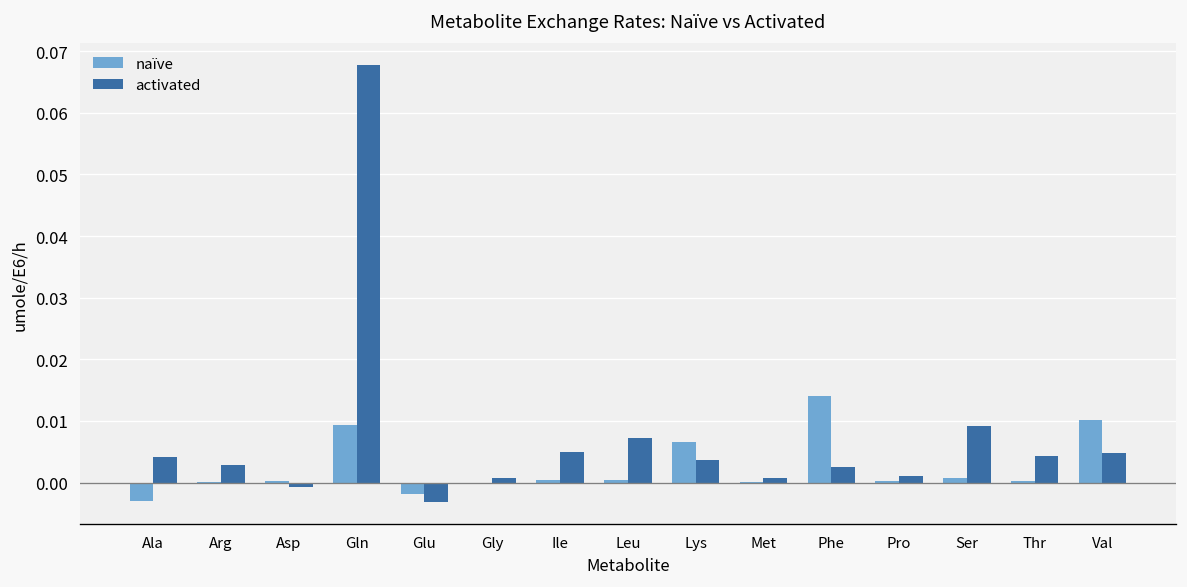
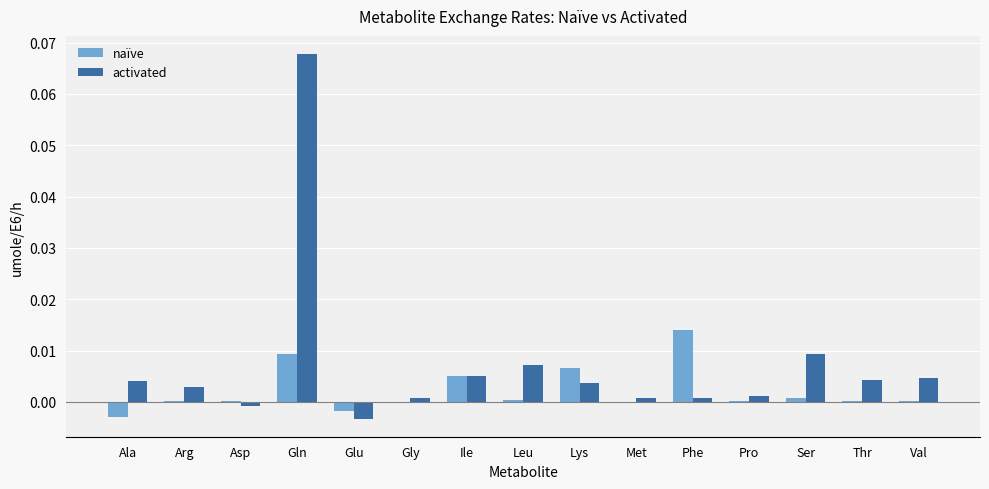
  {
    "naïve": {
      "Ala": -0.003,
      "Gln": 0.009,
      "Glu": -0.002,
-     "Ile": 0.000,
+     "Ile": 0.005,
      "Lys": 0.007,
      "Phe": 0.014,
      "Ser": 0.001,
-     "Val": 0.010
+     "Val": 0.000
    },
    "activated": {
      "Ala": 0.004,
      "Arg": 0.003,
      "Asp": -0.001,
      "Gln": 0.068,
      "Glu": -0.003,
      "Gly": 0.001,
      "Ile": 0.005,
      "Leu": 0.007,
      "Lys": 0.004,
      "Met": 0.001,
-     "Phe": 0.003,
+     "Phe": 0.001,
      "Pro": 0.001,
      "Ser": 0.009,
      "Thr": 0.004,
      "Val": 0.005
    }
  }
